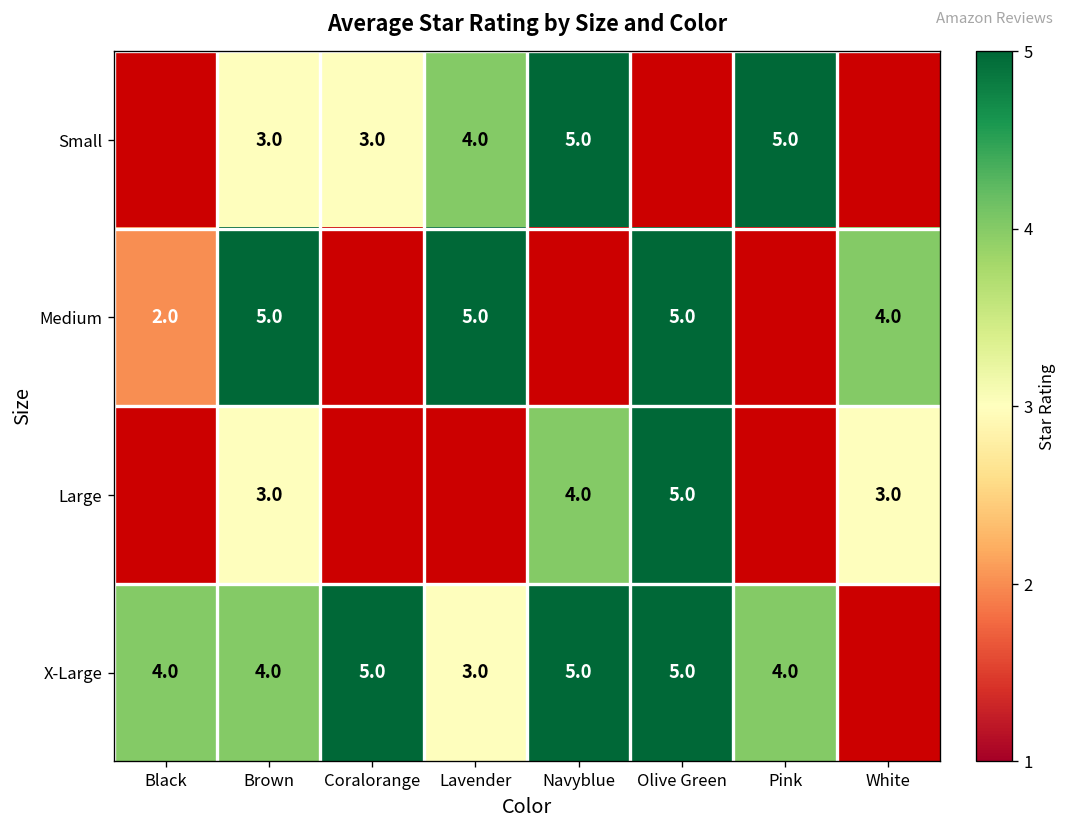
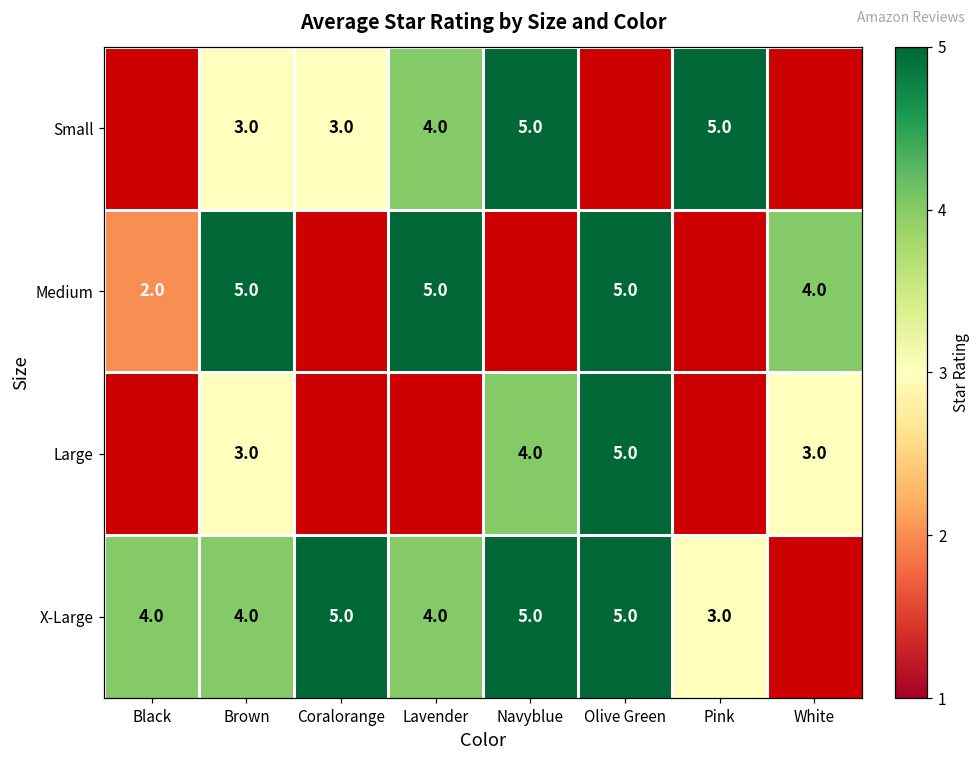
  {
    "Small": {
      "Brown": 3.0,
      "Coralorange": 3.0,
      "Lavender": 4.0,
      "Navyblue": 5.0,
      "Pink": 5.0
    },
    "Medium": {
      "Black": 2.0,
      "Brown": 5.0,
      "Lavender": 5.0,
      "Olive Green": 5.0,
      "White": 4.0
    },
    "Large": {
      "Brown": 3.0,
      "Navyblue": 4.0,
      "Olive Green": 5.0,
      "White": 3.0
    },
    "X-Large": {
      "Black": 4.0,
      "Brown": 4.0,
      "Coralorange": 5.0,
-     "Lavender": 3.0,
+     "Lavender": 4.0,
      "Navyblue": 5.0,
      "Olive Green": 5.0,
-     "Pink": 4.0
+     "Pink": 3.0
    }
  }
